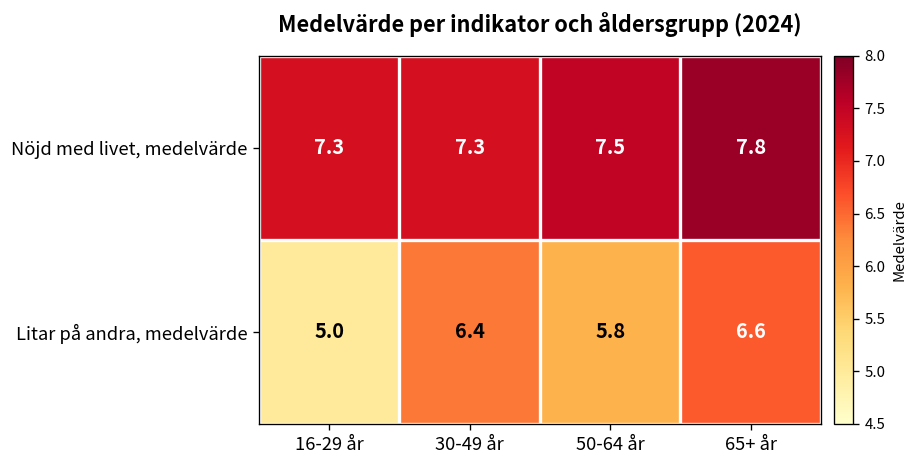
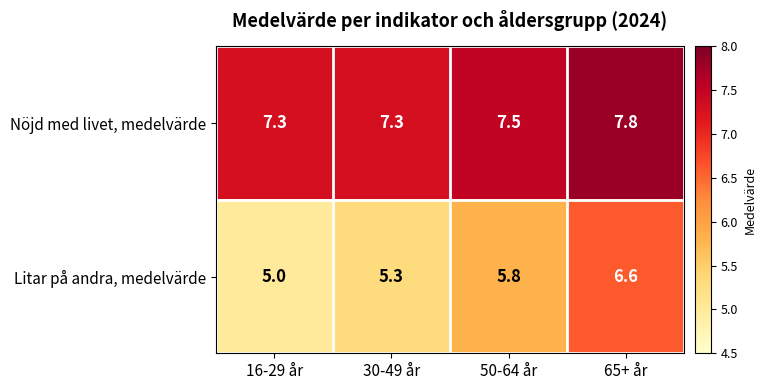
  {
    "Nöjd med livet, medelvärde": {
      "16-29 år": 7.3,
      "30-49 år": 7.3,
      "50-64 år": 7.5,
      "65+ år": 7.8
    },
    "Litar på andra, medelvärde": {
      "16-29 år": 5.0,
-     "30-49 år": 6.4,
+     "30-49 år": 5.3,
      "50-64 år": 5.8,
      "65+ år": 6.6
    }
  }
